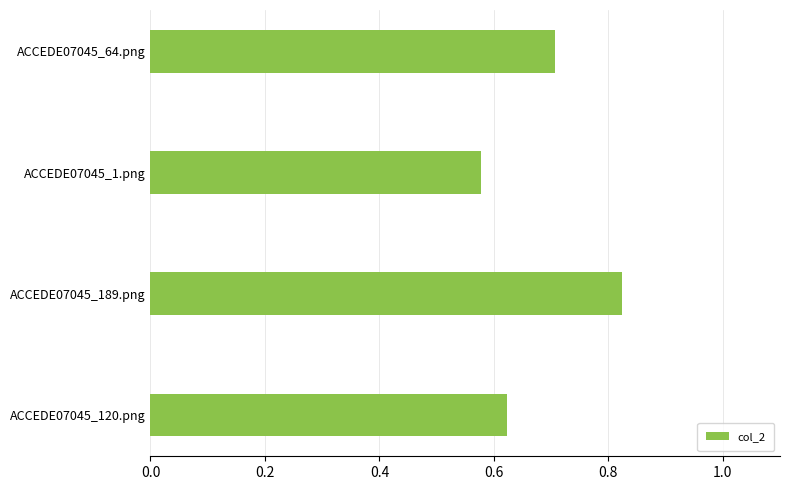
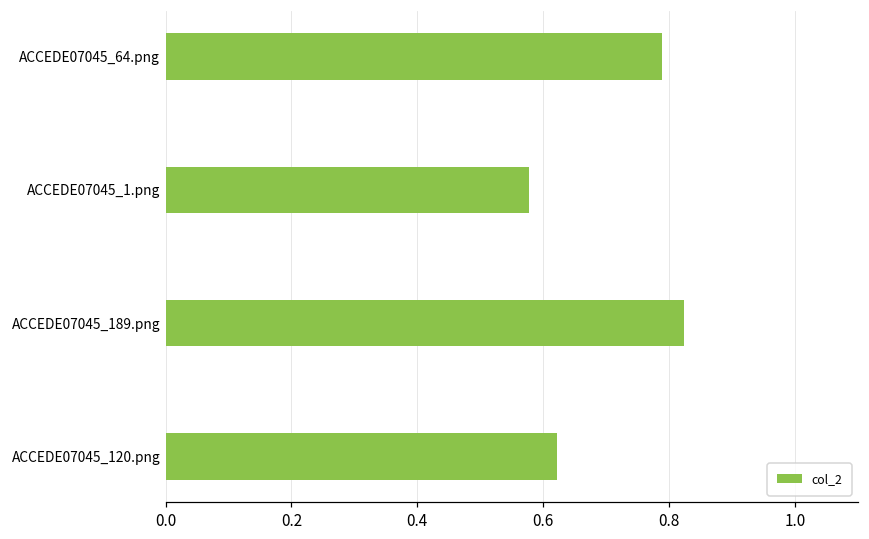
  {
-   "ACCEDE07045_64.png": 0.71,
+   "ACCEDE07045_64.png": 0.79,
    "ACCEDE07045_1.png": 0.58,
    "ACCEDE07045_189.png": 0.82,
    "ACCEDE07045_120.png": 0.62
  }
